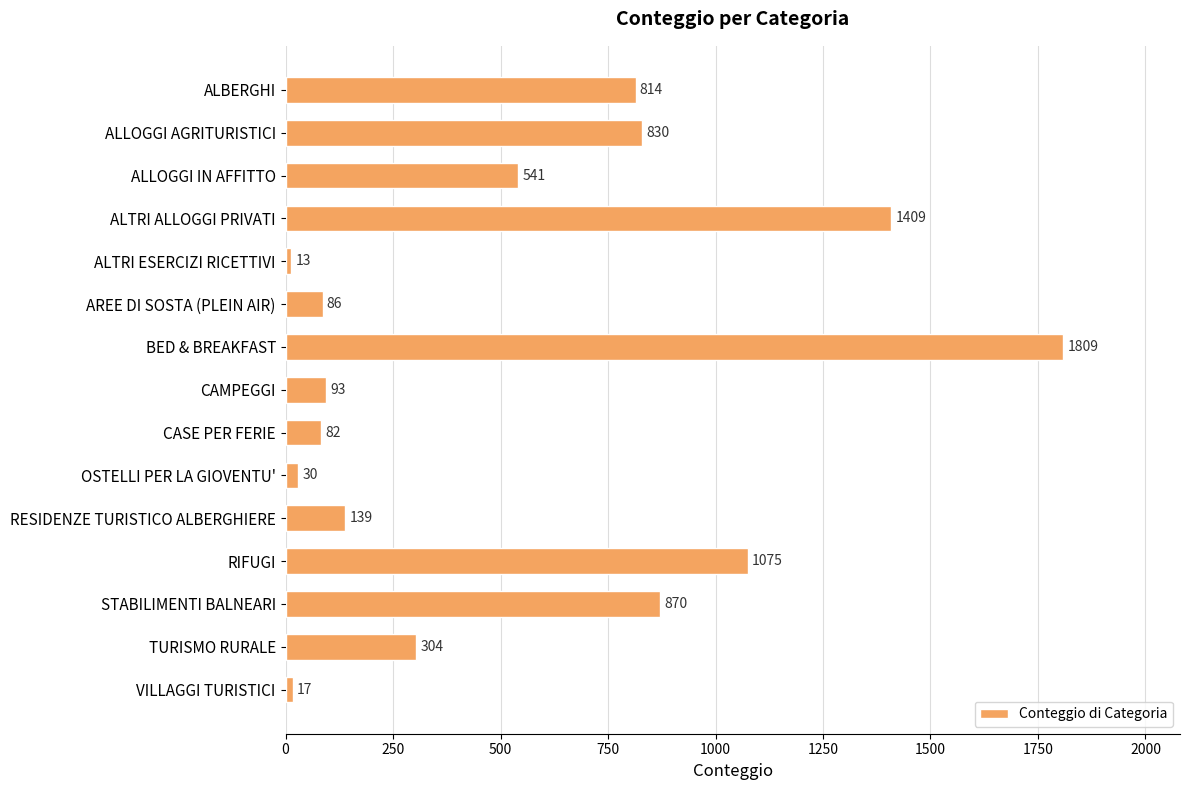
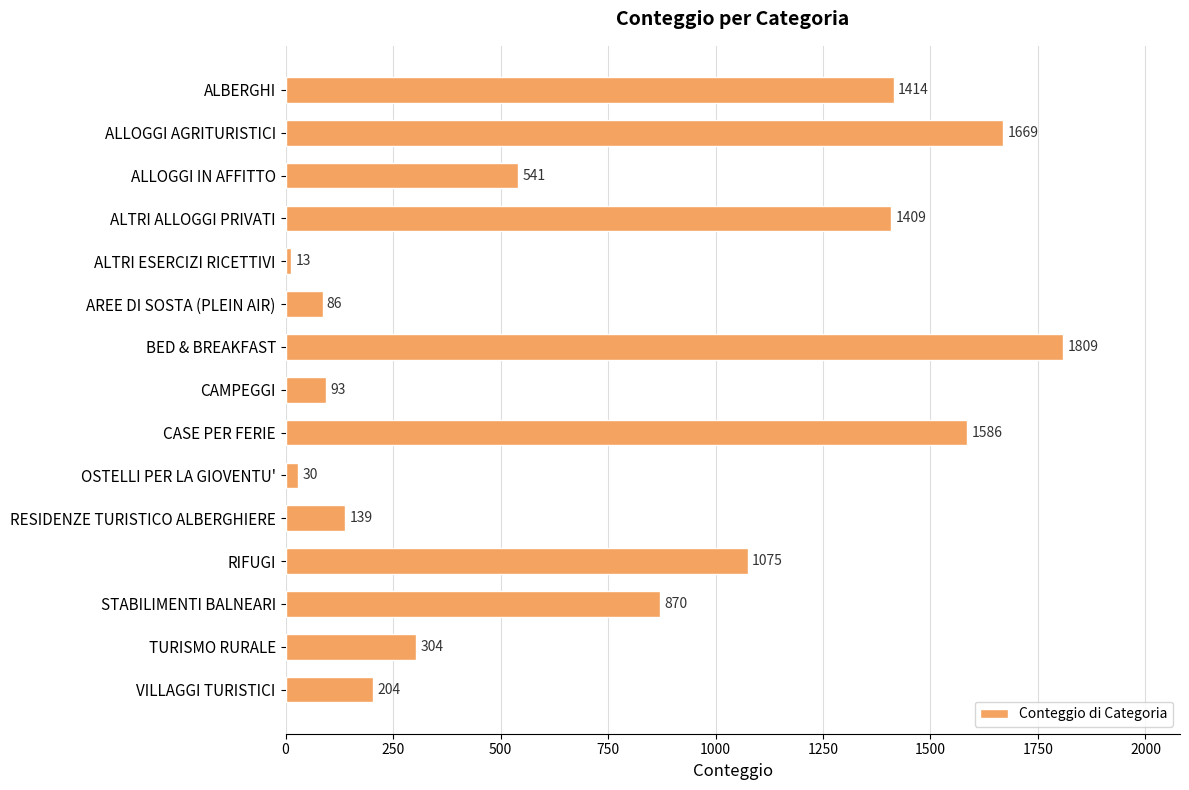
  {
-   "ALBERGHI": 814,
-   "ALLOGGI AGRITURISTICI": 830,
+   "ALBERGHI": 1414,
+   "ALLOGGI AGRITURISTICI": 1669,
    "ALLOGGI IN AFFITTO": 541,
    "ALTRI ALLOGGI PRIVATI": 1409,
    "ALTRI ESERCIZI RICETTIVI": 13,
    "AREE DI SOSTA (PLEIN AIR)": 86,
    "BED & BREAKFAST": 1809,
    "CAMPEGGI": 93,
-   "CASE PER FERIE": 82,
+   "CASE PER FERIE": 1586,
    "OSTELLI PER LA GIOVENTU'": 30,
    "RESIDENZE TURISTICO ALBERGHIERE": 139,
    "RIFUGI": 1075,
    "STABILIMENTI BALNEARI": 870,
    "TURISMO RURALE": 304,
-   "VILLAGGI TURISTICI": 17
+   "VILLAGGI TURISTICI": 204
  }
